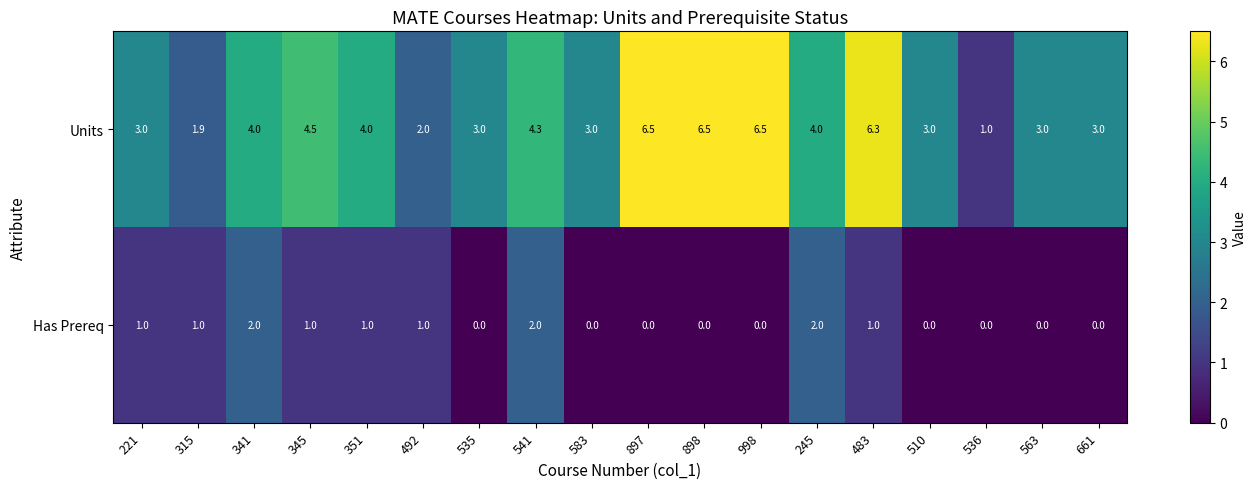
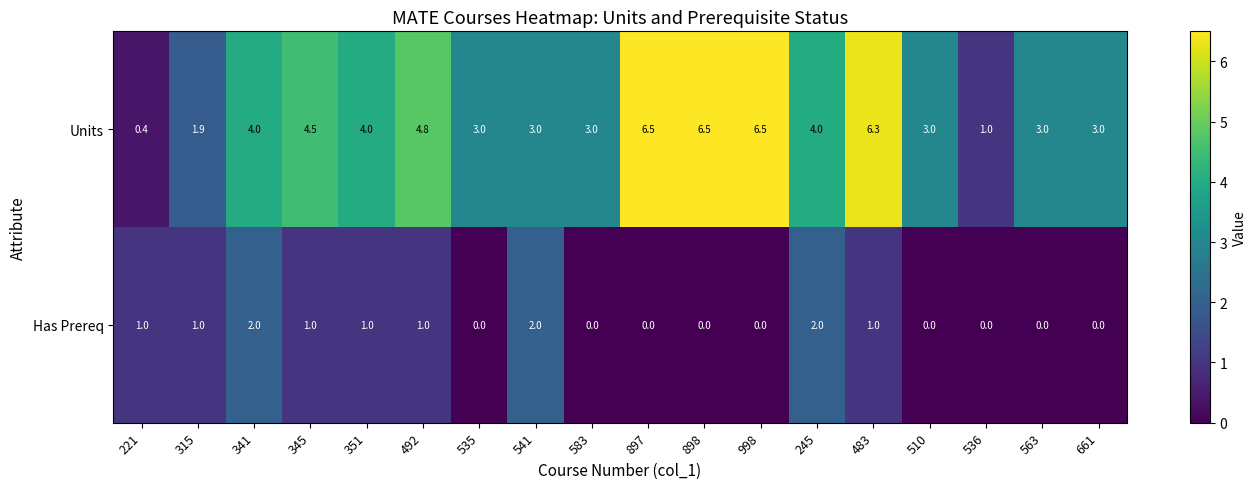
  {
    "Units": {
-     "221": 3.0,
+     "221": 0.4,
      "315": 1.9,
      "341": 4.0,
      "345": 4.5,
      "351": 4.0,
-     "492": 2.0,
+     "492": 4.8,
      "535": 3.0,
-     "541": 4.3,
+     "541": 3.0,
      "583": 3.0,
      "897": 6.5,
      "898": 6.5,
      "998": 6.5,
      "245": 4.0,
      "483": 6.3,
      "510": 3.0,
      "536": 1.0,
      "563": 3.0,
      "661": 3.0
    },
    "Has Prereq": {
      "221": 1.0,
      "315": 1.0,
      "341": 2.0,
      "345": 1.0,
      "351": 1.0,
      "492": 1.0,
      "535": 0.0,
      "541": 2.0,
      "583": 0.0,
      "897": 0.0,
      "898": 0.0,
      "998": 0.0,
      "245": 2.0,
      "483": 1.0,
      "510": 0.0,
      "536": 0.0,
      "563": 0.0,
      "661": 0.0
    }
  }
